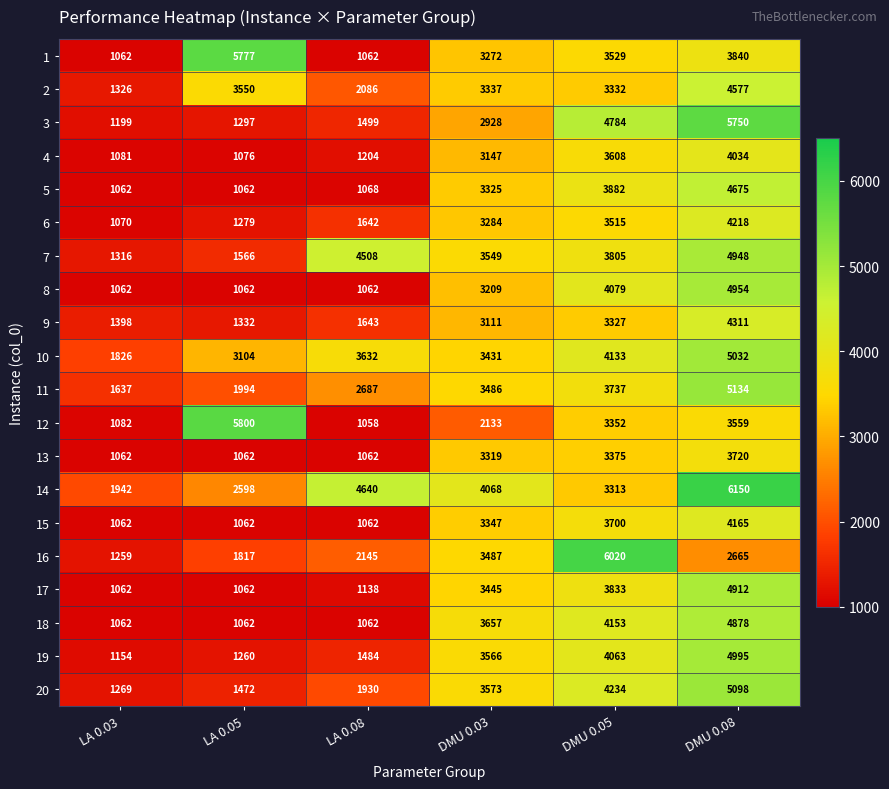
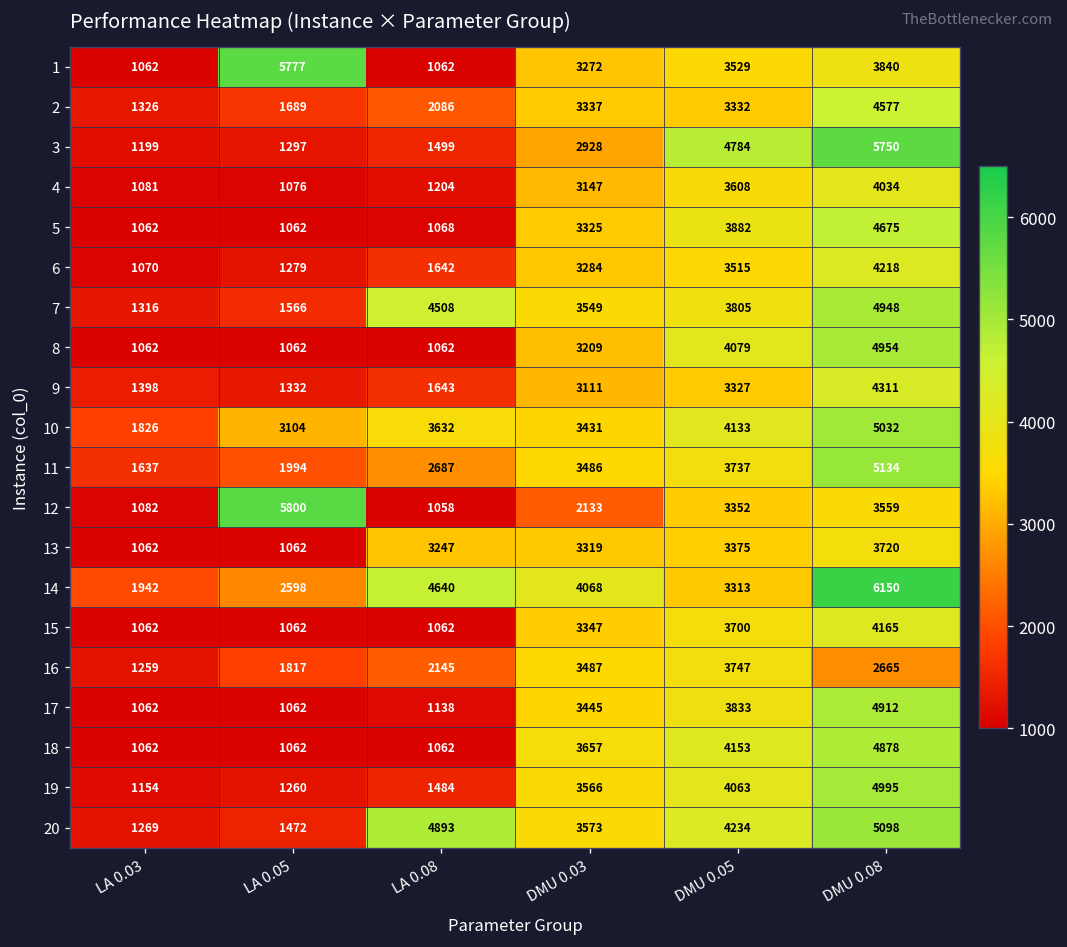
  {
    "1": {
      "LA 0.03": 1062,
      "LA 0.05": 5777,
      "LA 0.08": 1062,
      "DMU 0.03": 3272,
      "DMU 0.05": 3529,
      "DMU 0.08": 3840
    },
    "2": {
      "LA 0.03": 1326,
-     "LA 0.05": 3550,
+     "LA 0.05": 1689,
      "LA 0.08": 2086,
      "DMU 0.03": 3337,
      "DMU 0.05": 3332,
      "DMU 0.08": 4577
    },
    "3": {
      "LA 0.03": 1199,
      "LA 0.05": 1297,
      "LA 0.08": 1499,
      "DMU 0.03": 2928,
      "DMU 0.05": 4784,
      "DMU 0.08": 5750
    },
    "4": {
      "LA 0.03": 1081,
      "LA 0.05": 1076,
      "LA 0.08": 1204,
      "DMU 0.03": 3147,
      "DMU 0.05": 3608,
      "DMU 0.08": 4034
    },
    "5": {
      "LA 0.03": 1062,
      "LA 0.05": 1062,
      "LA 0.08": 1068,
      "DMU 0.03": 3325,
      "DMU 0.05": 3882,
      "DMU 0.08": 4675
    },
    "6": {
      "LA 0.03": 1070,
      "LA 0.05": 1279,
      "LA 0.08": 1642,
      "DMU 0.03": 3284,
      "DMU 0.05": 3515,
      "DMU 0.08": 4218
    },
    "7": {
      "LA 0.03": 1316,
      "LA 0.05": 1566,
      "LA 0.08": 4508,
      "DMU 0.03": 3549,
      "DMU 0.05": 3805,
      "DMU 0.08": 4948
    },
    "8": {
      "LA 0.03": 1062,
      "LA 0.05": 1062,
      "LA 0.08": 1062,
      "DMU 0.03": 3209,
      "DMU 0.05": 4079,
      "DMU 0.08": 4954
    },
    "9": {
      "LA 0.03": 1398,
      "LA 0.05": 1332,
      "LA 0.08": 1643,
      "DMU 0.03": 3111,
      "DMU 0.05": 3327,
      "DMU 0.08": 4311
    },
    "10": {
      "LA 0.03": 1826,
      "LA 0.05": 3104,
      "LA 0.08": 3632,
      "DMU 0.03": 3431,
      "DMU 0.05": 4133,
      "DMU 0.08": 5032
    },
    "11": {
      "LA 0.03": 1637,
      "LA 0.05": 1994,
      "LA 0.08": 2687,
      "DMU 0.03": 3486,
      "DMU 0.05": 3737,
      "DMU 0.08": 5134
    },
    "12": {
      "LA 0.03": 1082,
      "LA 0.05": 5800,
      "LA 0.08": 1058,
      "DMU 0.03": 2133,
      "DMU 0.05": 3352,
      "DMU 0.08": 3559
    },
    "13": {
      "LA 0.03": 1062,
      "LA 0.05": 1062,
-     "LA 0.08": 1062,
+     "LA 0.08": 3247,
      "DMU 0.03": 3319,
      "DMU 0.05": 3375,
      "DMU 0.08": 3720
    },
    "14": {
      "LA 0.03": 1942,
      "LA 0.05": 2598,
      "LA 0.08": 4640,
      "DMU 0.03": 4068,
      "DMU 0.05": 3313,
      "DMU 0.08": 6150
    },
    "15": {
      "LA 0.03": 1062,
      "LA 0.05": 1062,
      "LA 0.08": 1062,
      "DMU 0.03": 3347,
      "DMU 0.05": 3700,
      "DMU 0.08": 4165
    },
    "16": {
      "LA 0.03": 1259,
      "LA 0.05": 1817,
      "LA 0.08": 2145,
      "DMU 0.03": 3487,
-     "DMU 0.05": 6020,
+     "DMU 0.05": 3747,
      "DMU 0.08": 2665
    },
    "17": {
      "LA 0.03": 1062,
      "LA 0.05": 1062,
      "LA 0.08": 1138,
      "DMU 0.03": 3445,
      "DMU 0.05": 3833,
      "DMU 0.08": 4912
    },
    "18": {
      "LA 0.03": 1062,
      "LA 0.05": 1062,
      "LA 0.08": 1062,
      "DMU 0.03": 3657,
      "DMU 0.05": 4153,
      "DMU 0.08": 4878
    },
    "19": {
      "LA 0.03": 1154,
      "LA 0.05": 1260,
      "LA 0.08": 1484,
      "DMU 0.03": 3566,
      "DMU 0.05": 4063,
      "DMU 0.08": 4995
    },
    "20": {
      "LA 0.03": 1269,
      "LA 0.05": 1472,
-     "LA 0.08": 1930,
+     "LA 0.08": 4893,
      "DMU 0.03": 3573,
      "DMU 0.05": 4234,
      "DMU 0.08": 5098
    }
  }
